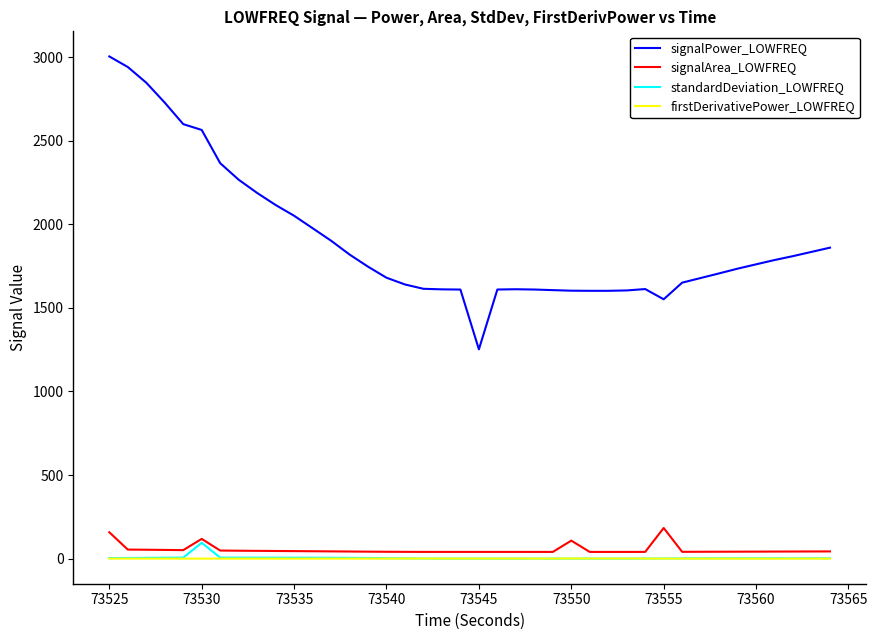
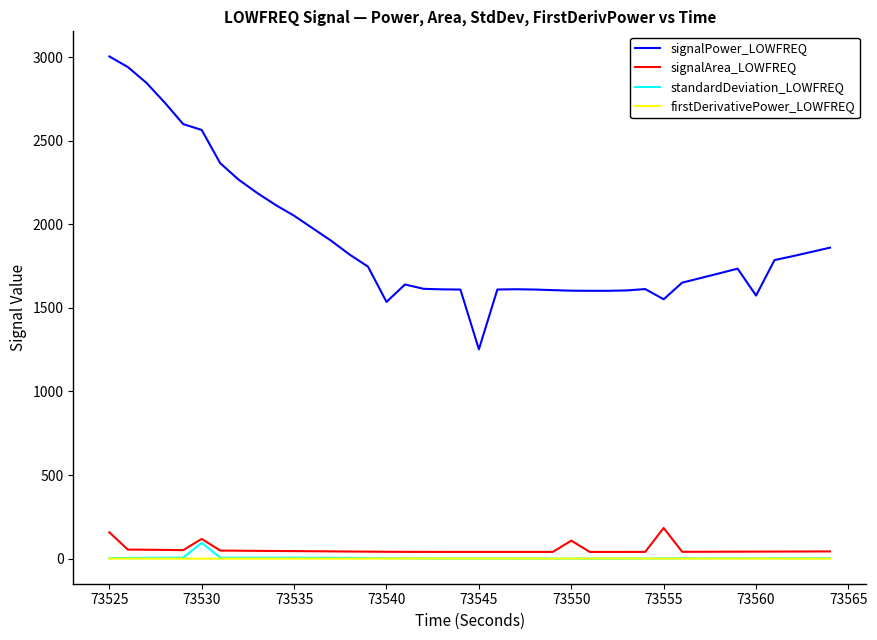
  {
    "signalPower_LOWFREQ": {
      "73525": 3000,
      "73530": 2560,
      "73535": 2050,
-     "73540": 1680,
+     "73540": 1540,
      "73545": 1250,
      "73550": 1600,
      "73555": 1550,
-     "73560": 1760
+     "73560": 1570
    },
    "signalArea_LOWFREQ": {
      "73525": 160,
      "73530": 120,
      "73535": 40,
      "73540": 40,
      "73545": 40,
      "73550": 110,
      "73555": 180,
      "73560": 40
    },
    "standardDeviation_LOWFREQ": {
      "73530": 90
    },
    "firstDerivativePower_LOWFREQ": {
      "73530": 0
    }
  }
